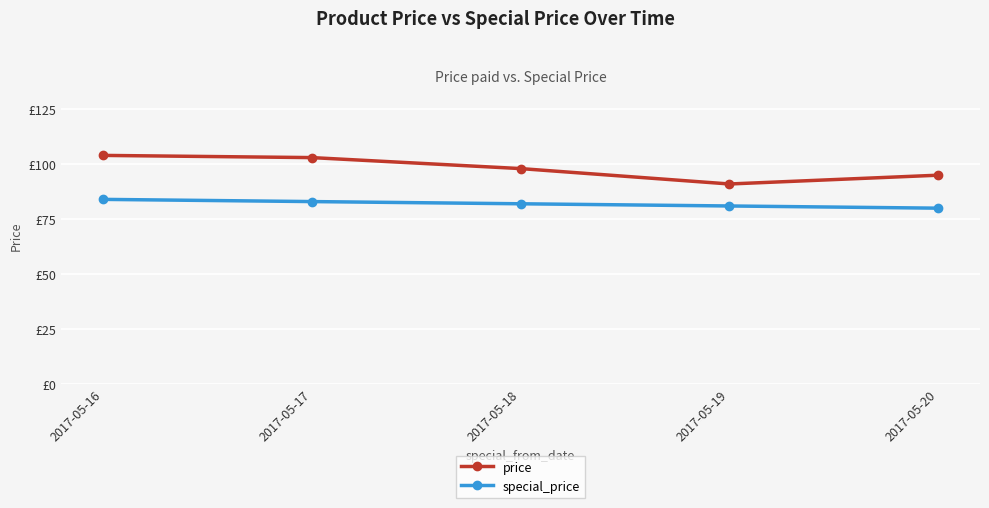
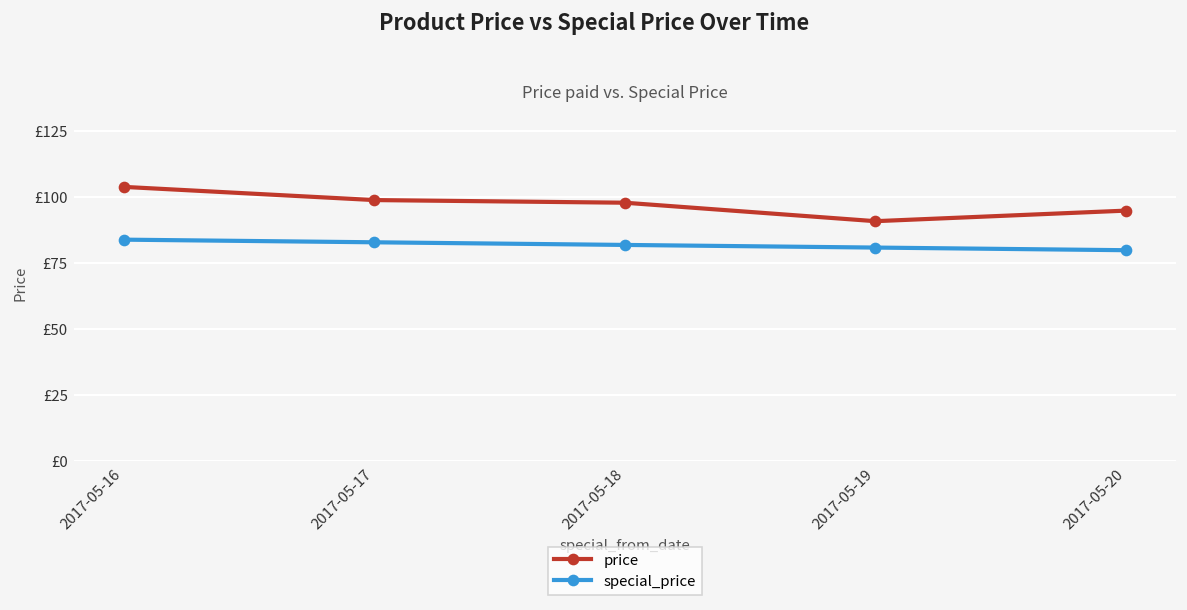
  {
    "price": {
      "2017-05-16": "£104",
-     "2017-05-17": "£103",
+     "2017-05-17": "£99",
      "2017-05-18": "£98",
      "2017-05-19": "£91",
      "2017-05-20": "£95"
    },
    "special_price": {
      "2017-05-16": "£84",
      "2017-05-17": "£83",
      "2017-05-18": "£82",
      "2017-05-19": "£81",
      "2017-05-20": "£80"
    }
  }
